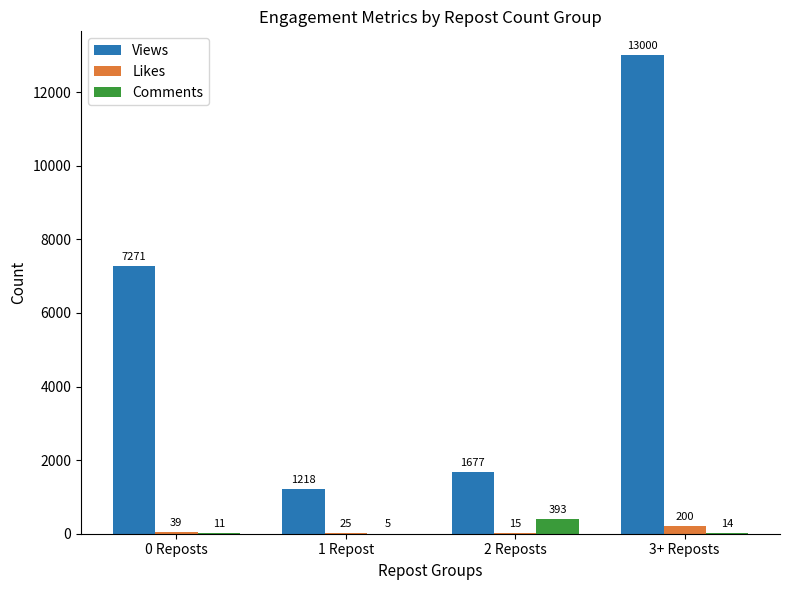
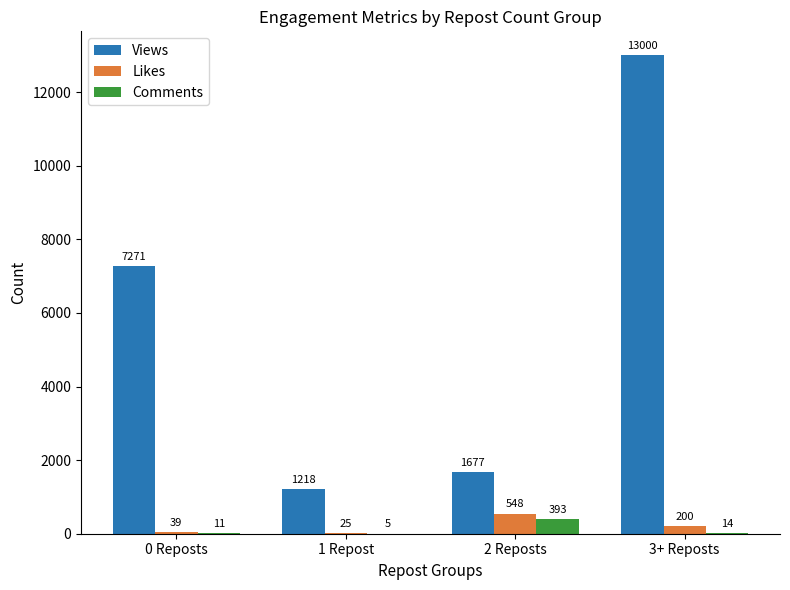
  {
    "Views": {
      "0 Reposts": 7271,
      "1 Repost": 1218,
      "2 Reposts": 1677,
      "3+ Reposts": 13000
    },
    "Likes": {
      "0 Reposts": 39,
      "1 Repost": 25,
-     "2 Reposts": 15,
+     "2 Reposts": 548,
      "3+ Reposts": 200
    },
    "Comments": {
      "0 Reposts": 11,
      "1 Repost": 5,
      "2 Reposts": 393,
      "3+ Reposts": 14
    }
  }
